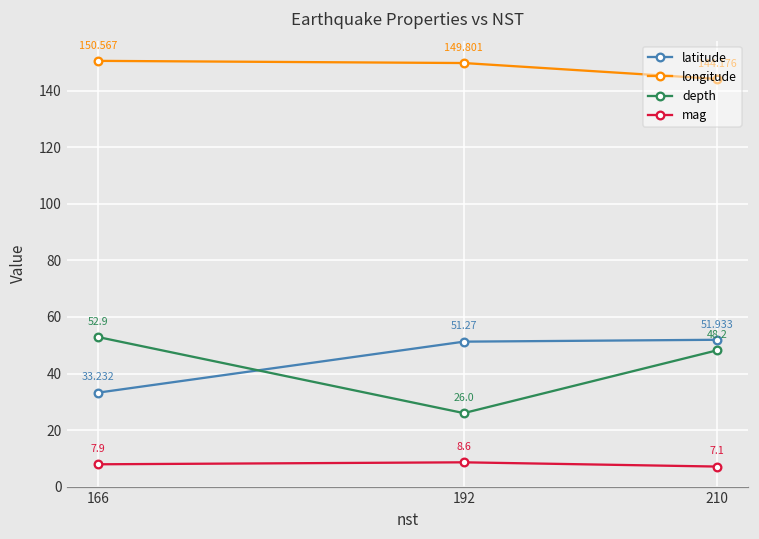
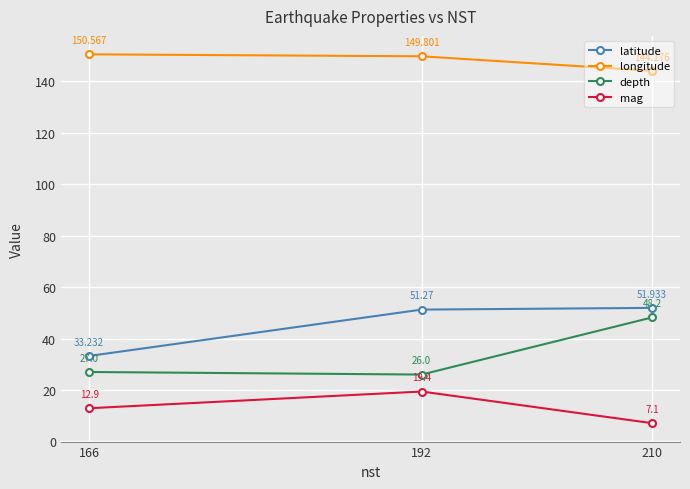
  {
    "latitude": {
      "166": 33.232,
      "192": 51.27,
      "210": 51.933
    },
    "longitude": {
      "166": 150.567,
      "192": 149.801
    },
    "depth": {
-     "166": 52.9,
+     "166": 27.0,
      "192": 26.0
    },
    "mag": {
-     "166": 7.9,
-     "192": 8.6,
+     "166": 12.9,
+     "192": 19.4,
      "210": 7.1
    }
  }
